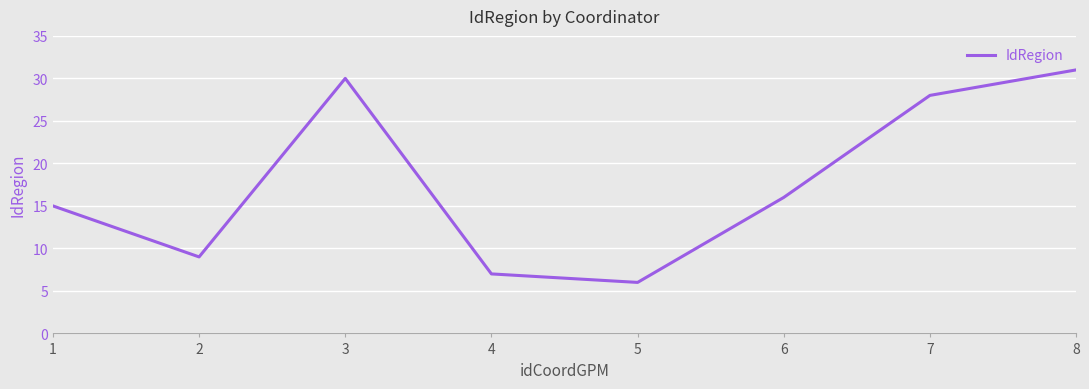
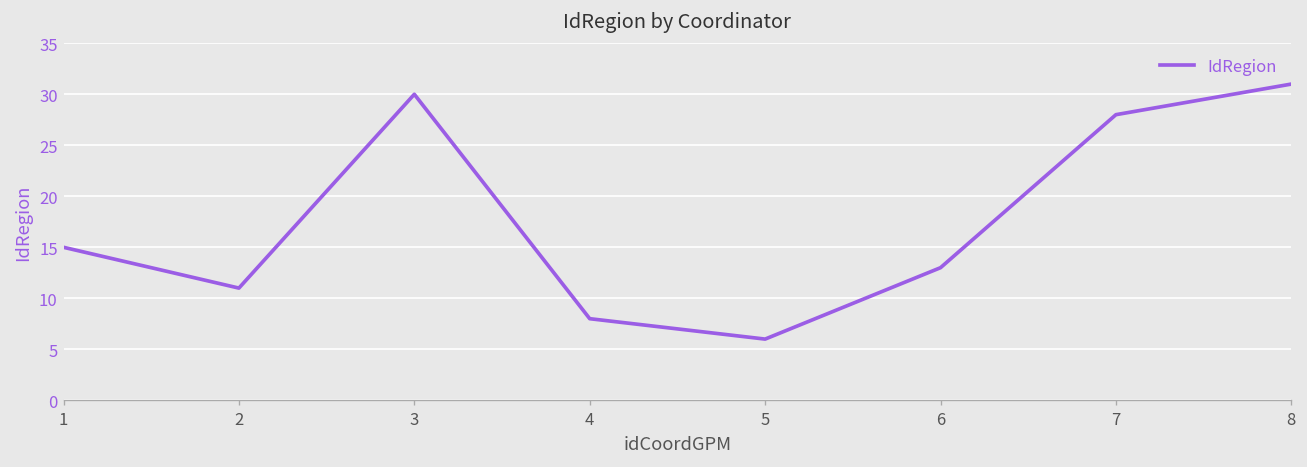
  {
    "1": 15,
-   "2": 9,
+   "2": 11,
    "3": 30,
-   "4": 7,
+   "4": 8,
    "5": 6,
-   "6": 16,
+   "6": 13,
    "7": 28,
    "8": 31
  }
